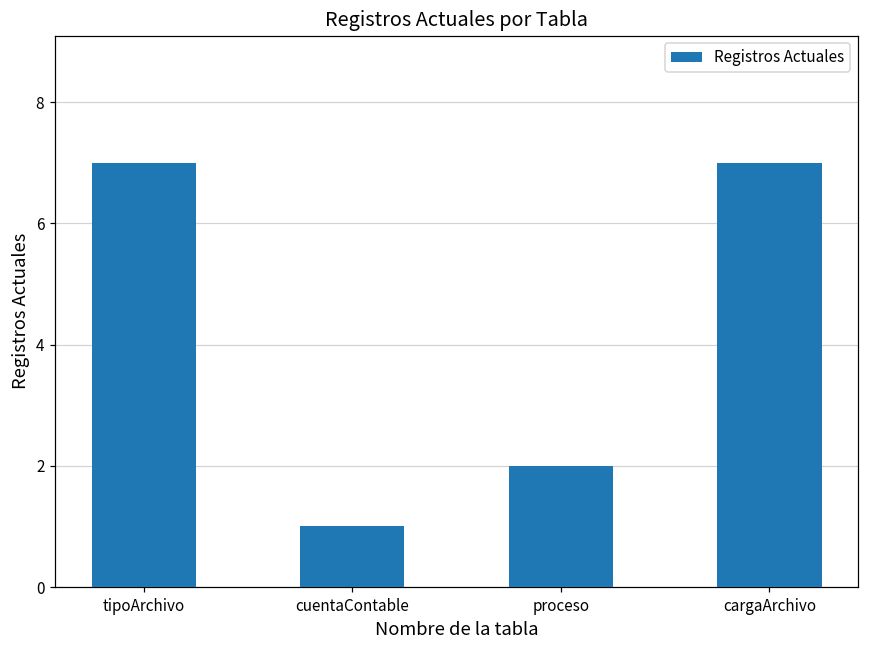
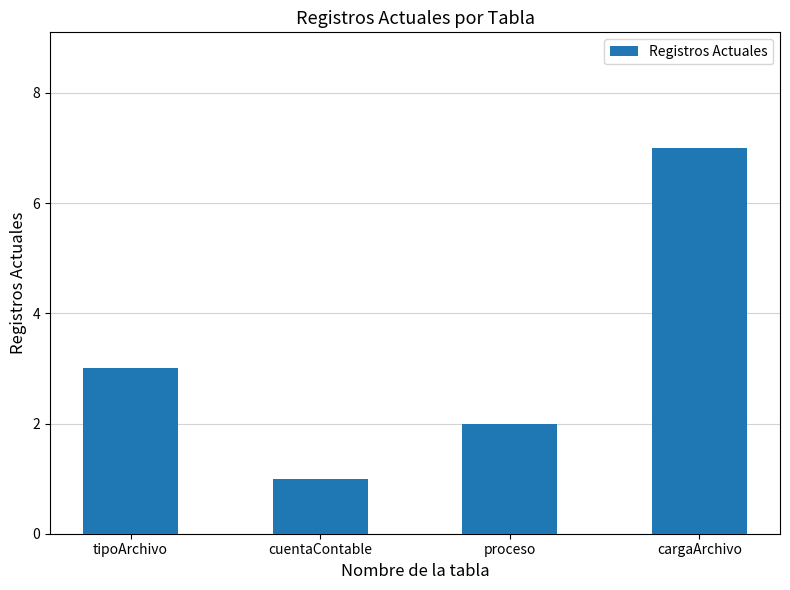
  {
-   "tipoArchivo": 7,
+   "tipoArchivo": 3,
    "cuentaContable": 1,
    "proceso": 2,
    "cargaArchivo": 7
  }
